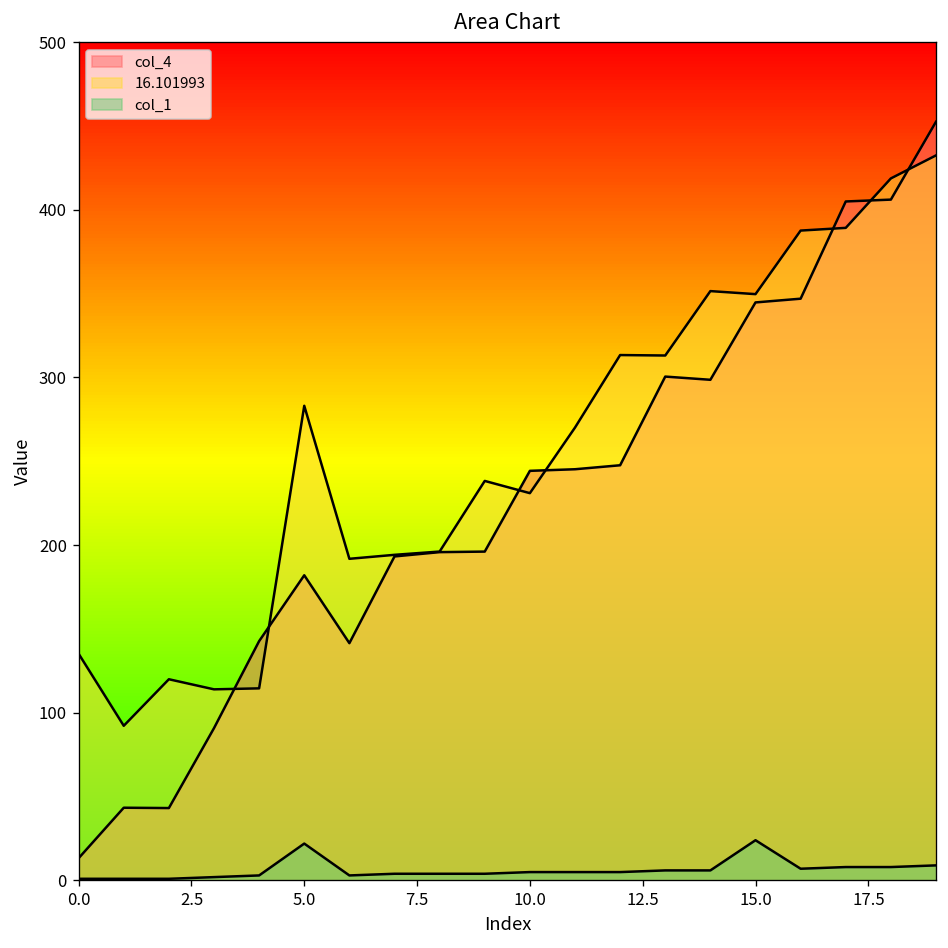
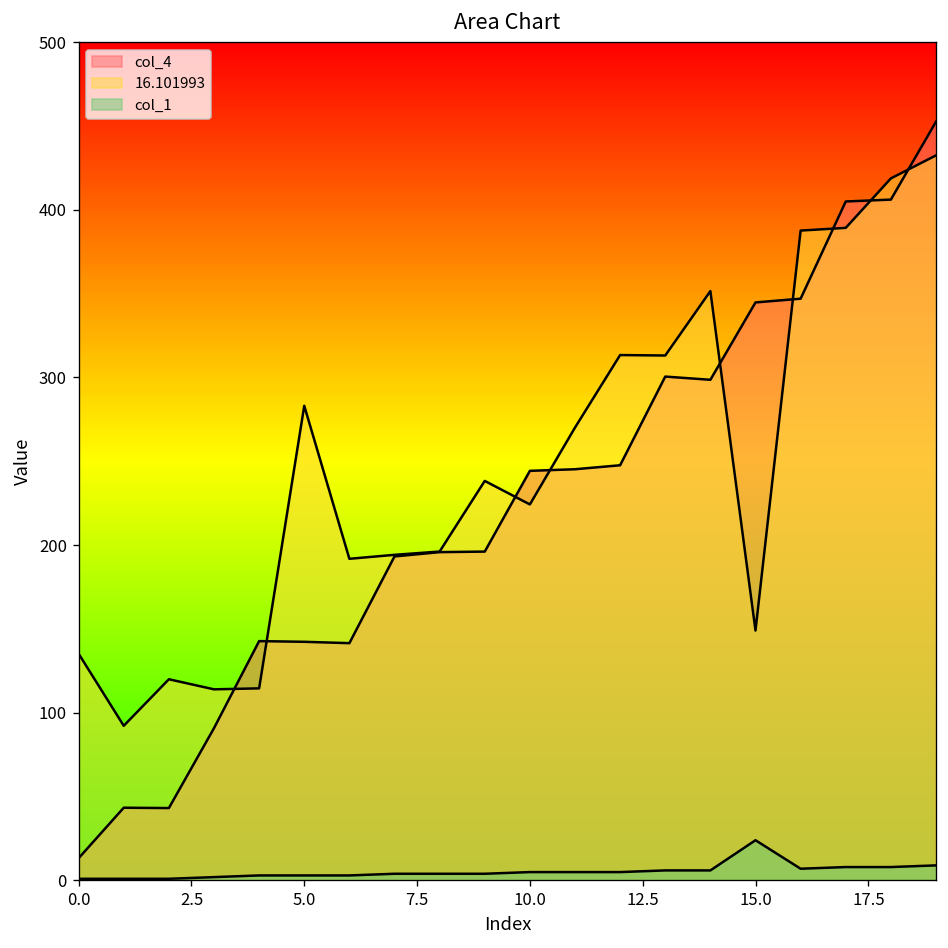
  {
    "col_4": {
      "0.0": 13,
-     "5.0": 182,
+     "5.0": 142,
      "10.0": 244,
      "15.0": 345
    },
    "16.101993": {
      "0.0": 135,
      "5.0": 283,
-     "10.0": 231,
-     "15.0": 350
+     "10.0": 224,
+     "15.0": 149
    },
    "col_1": {
      "0.0": 1,
-     "5.0": 22,
+     "5.0": 3,
      "10.0": 5,
      "15.0": 24
    }
  }
